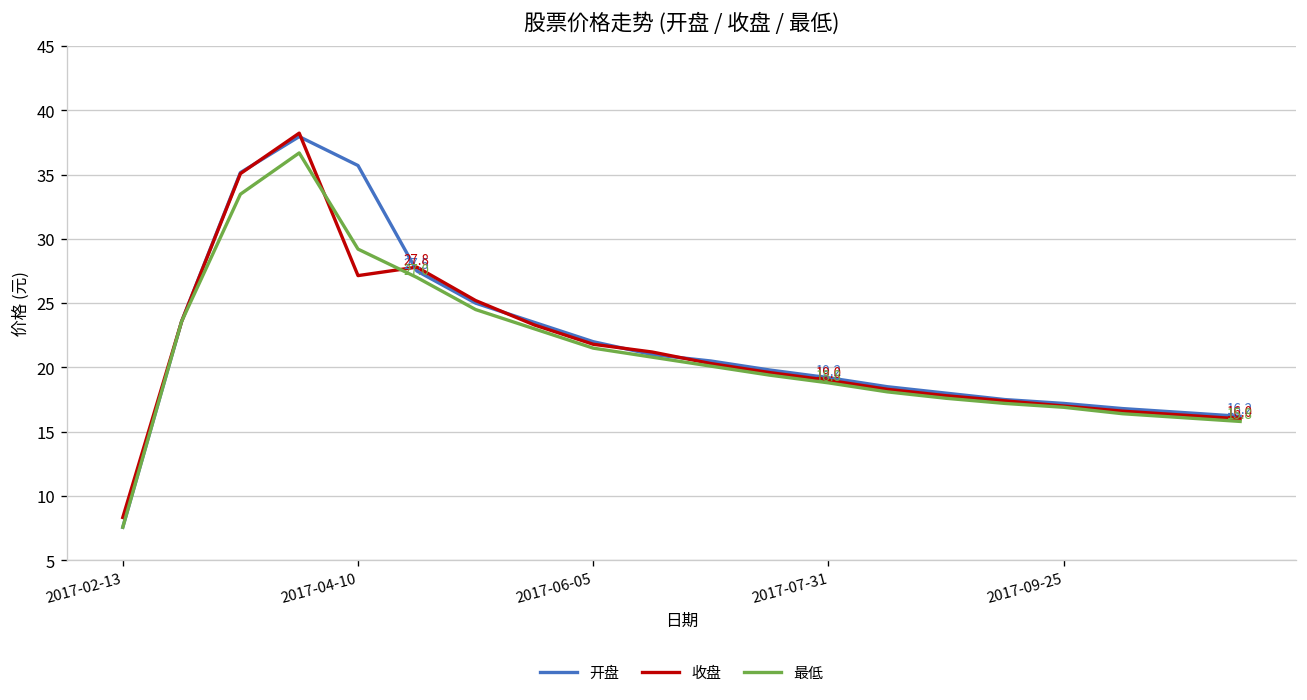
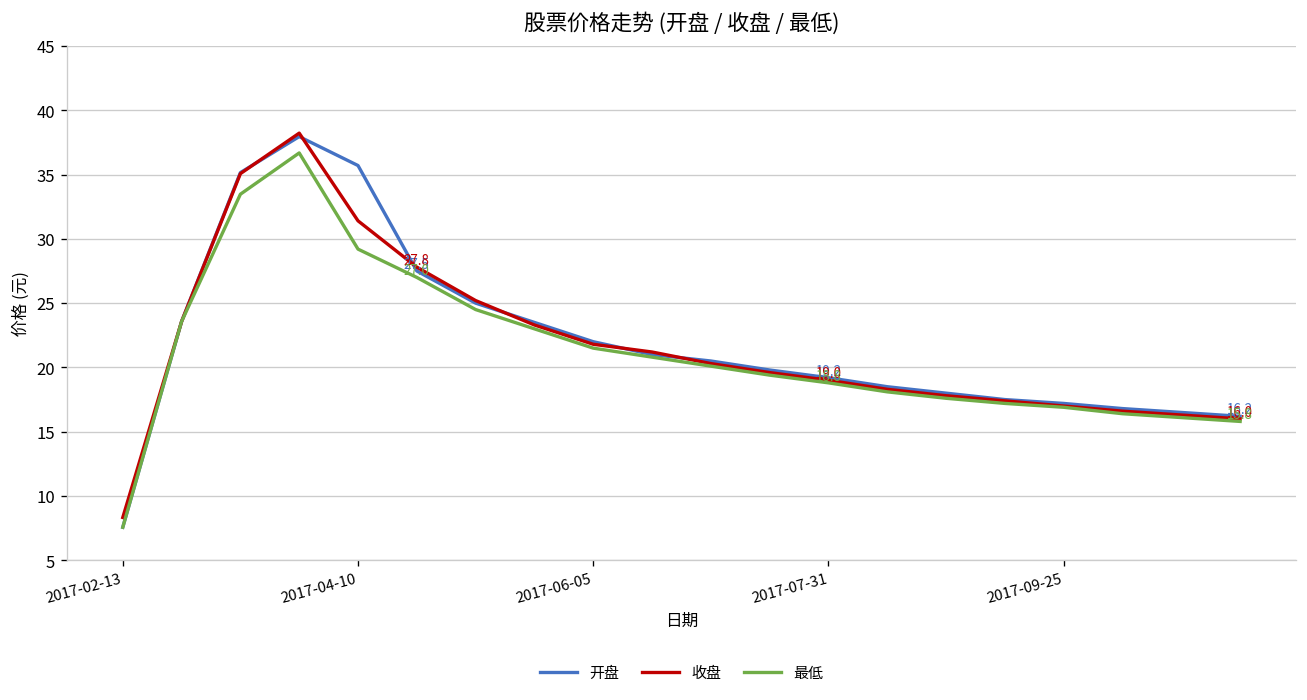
  {
    "开盘": {
      "2017-04-10": 35.7
    },
    "收盘": {
      "2017-02-13": 8.3,
-     "2017-04-10": 27.1
+     "2017-04-10": 31.4
    },
    "最低": {
      "2017-04-10": 29.2,
      "2017-06-05": 21.5
    }
  }
